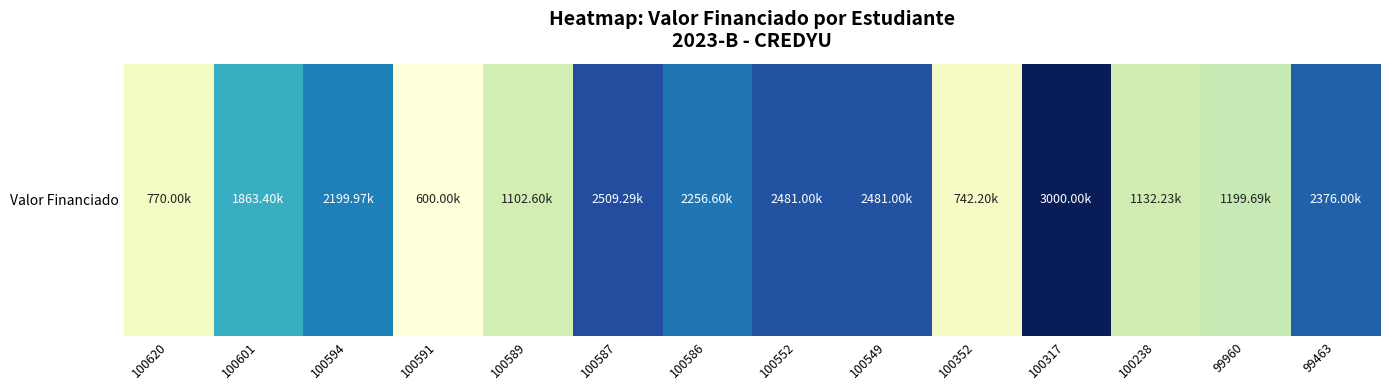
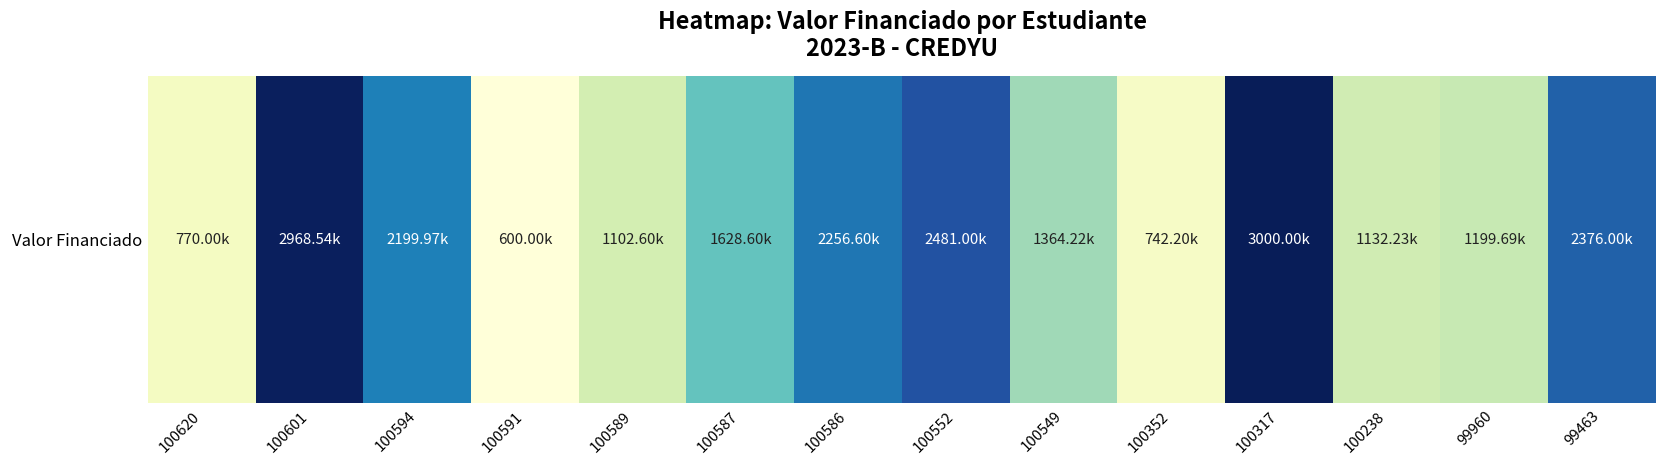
  {
    "Valor Financiado": {
      "100620": "770.00k",
-     "100601": "1863.40k",
+     "100601": "2968.54k",
      "100594": "2199.97k",
      "100591": "600.00k",
      "100589": "1102.60k",
-     "100587": "2509.29k",
+     "100587": "1628.60k",
      "100586": "2256.60k",
      "100552": "2481.00k",
-     "100549": "2481.00k",
+     "100549": "1364.22k",
      "100352": "742.20k",
      "100317": "3000.00k",
      "100238": "1132.23k",
      "99960": "1199.69k",
      "99463": "2376.00k"
    }
  }
